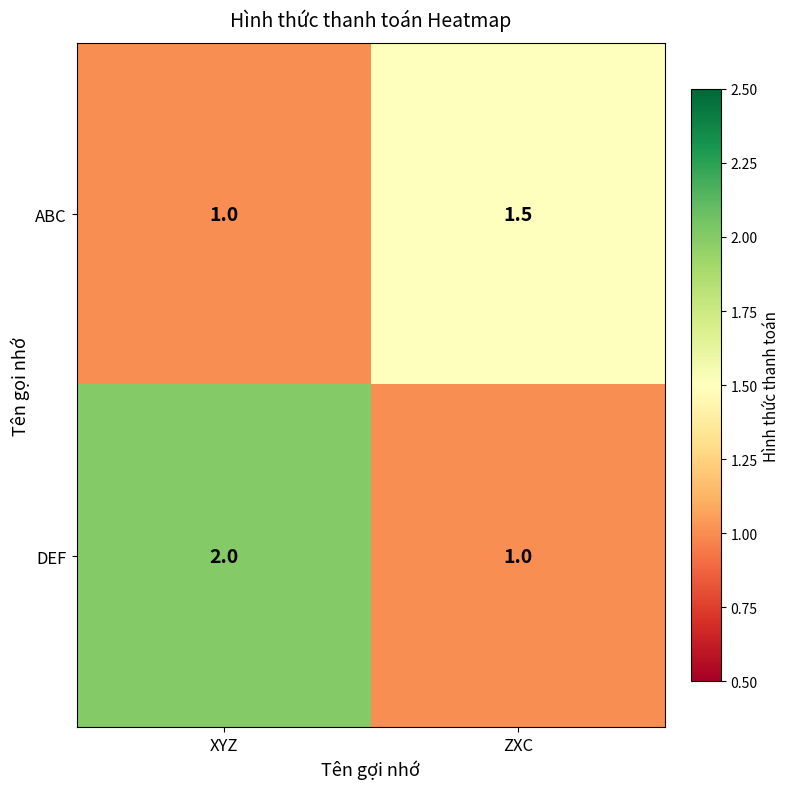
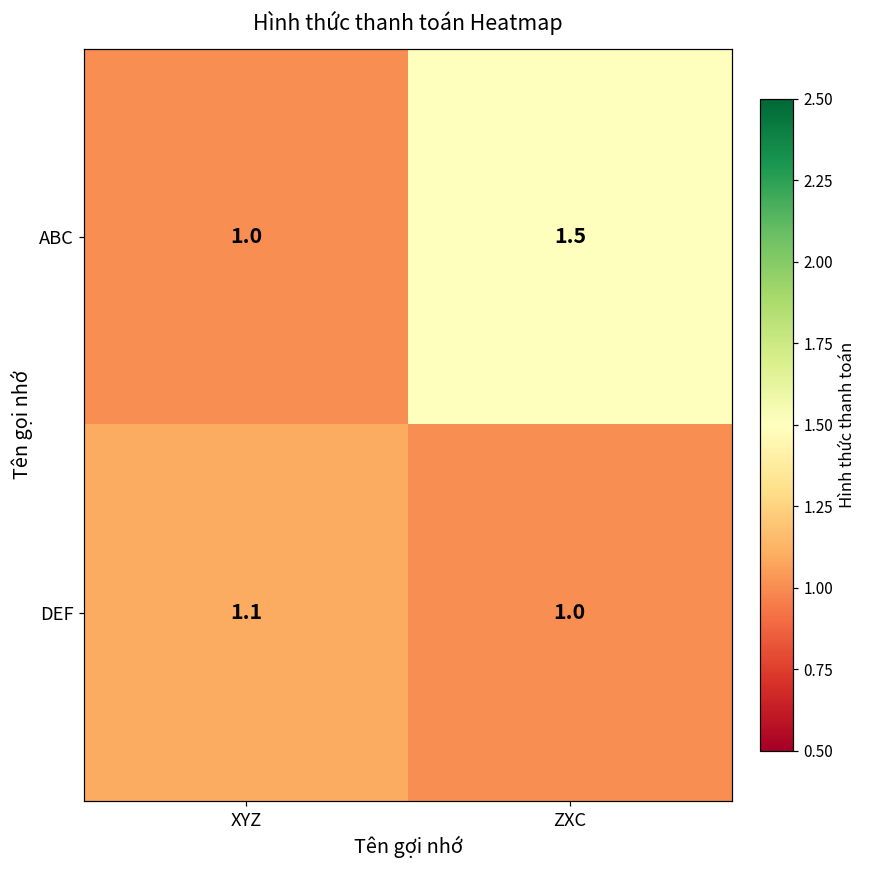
  {
    "ABC": {
      "XYZ": 1.0,
      "ZXC": 1.5
    },
    "DEF": {
-     "XYZ": 2.0,
+     "XYZ": 1.1,
      "ZXC": 1.0
    }
  }
